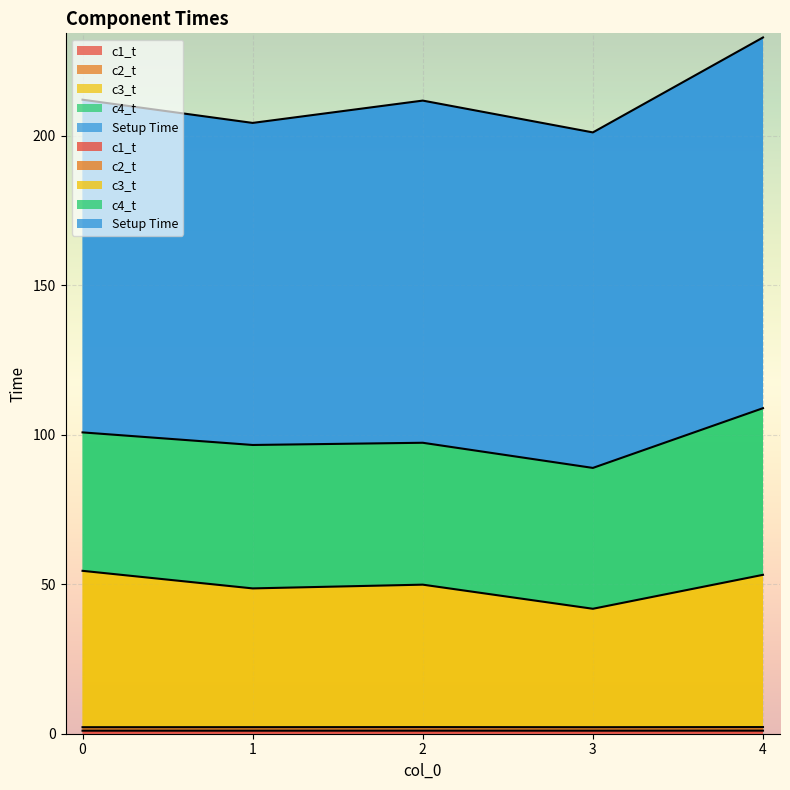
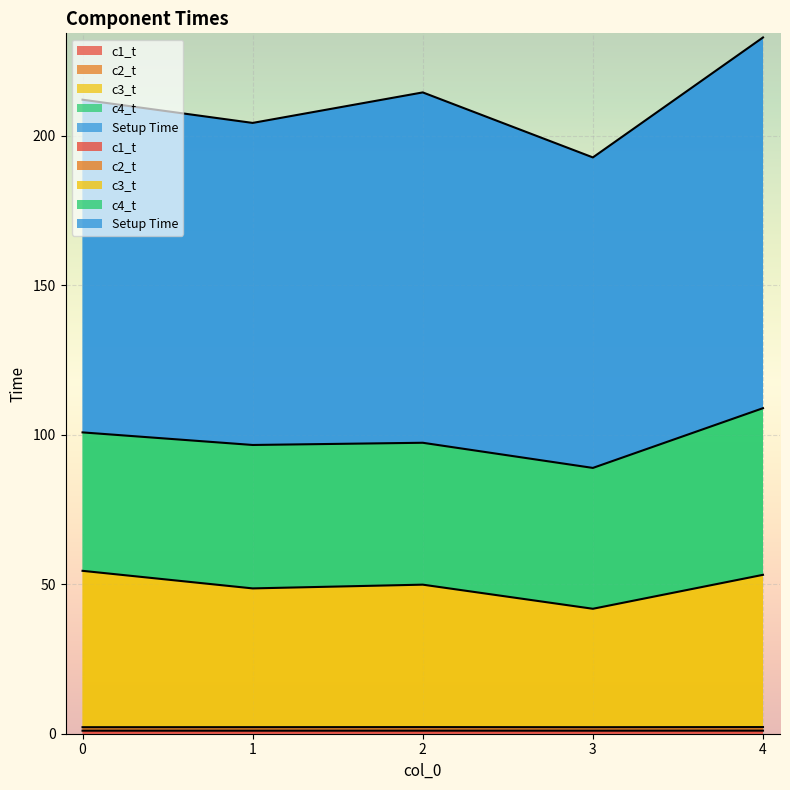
  {
    "c3_t": {
      "0": 52,
      "1": 46,
      "2": 48,
      "3": 40,
      "4": 51
    },
    "c4_t": {
      "0": 46,
      "1": 48,
      "2": 47,
      "3": 47,
      "4": 56
    },
    "Setup Time": {
      "1": 108,
-     "2": 114,
-     "3": 112,
+     "2": 117,
+     "3": 104,
      "4": 124
    }
  }
